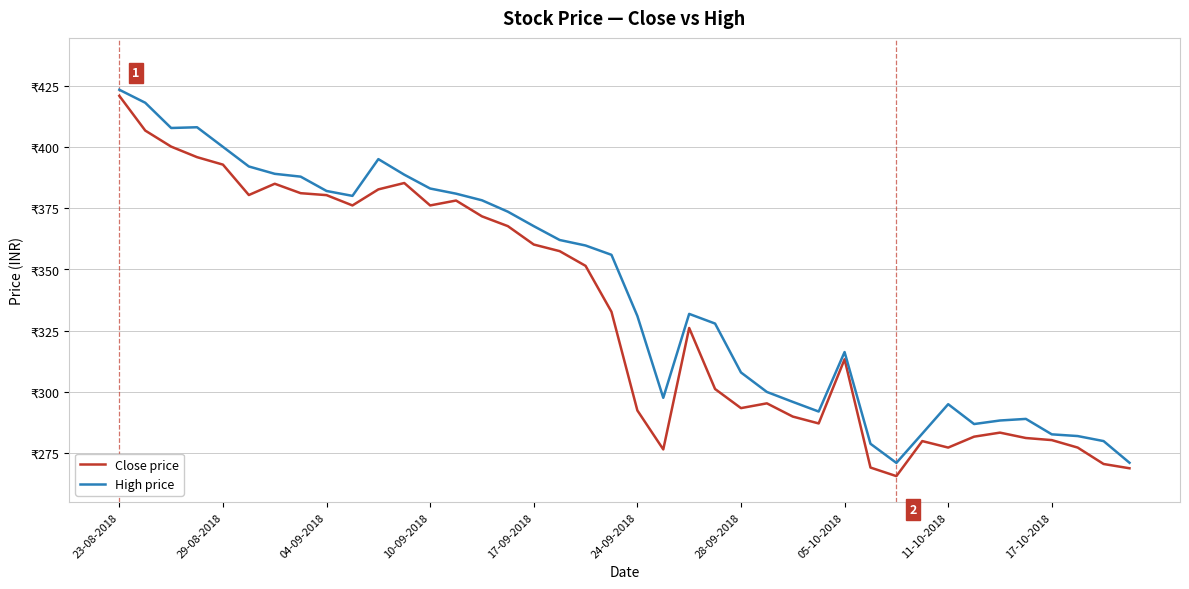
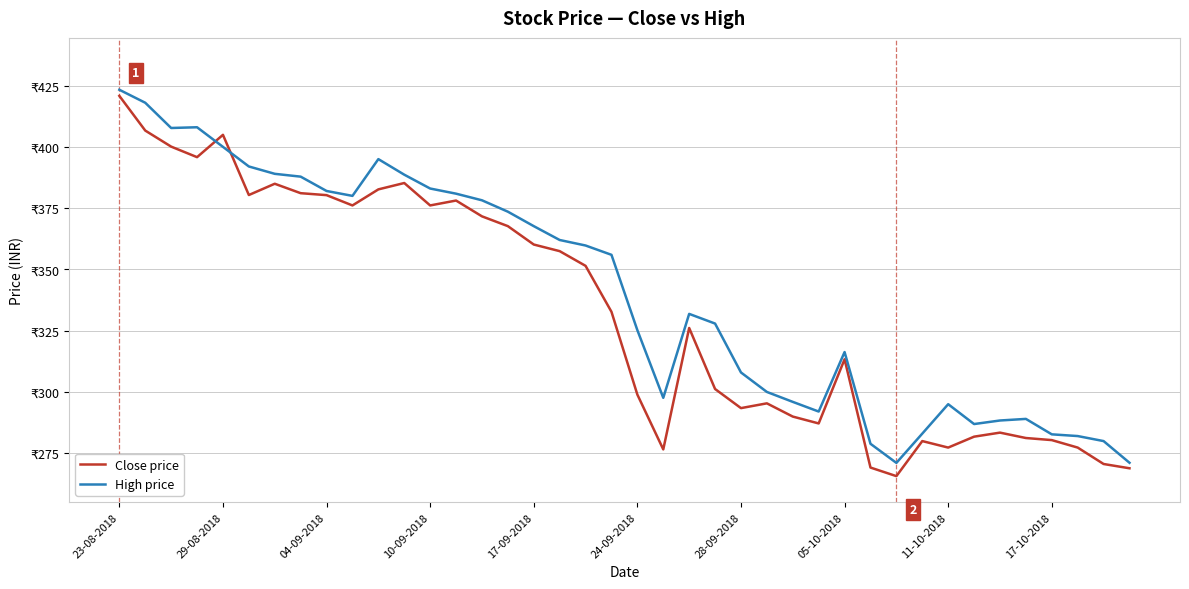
  {
    "Close price": {
      "23-08-2018": "₹421",
-     "29-08-2018": "₹393",
+     "29-08-2018": "₹405",
      "04-09-2018": "₹380",
      "10-09-2018": "₹376",
      "17-09-2018": "₹360",
-     "24-09-2018": "₹292",
+     "24-09-2018": "₹299",
      "28-09-2018": "₹293",
      "05-10-2018": "₹313",
      "11-10-2018": "₹277",
      "17-10-2018": "₹280"
    },
    "High price": {
      "29-08-2018": "₹400",
      "04-09-2018": "₹382",
      "10-09-2018": "₹383",
      "17-09-2018": "₹368",
-     "24-09-2018": "₹331",
+     "24-09-2018": "₹325",
      "28-09-2018": "₹308",
      "05-10-2018": "₹316",
      "11-10-2018": "₹295",
      "17-10-2018": "₹283"
    }
  }
